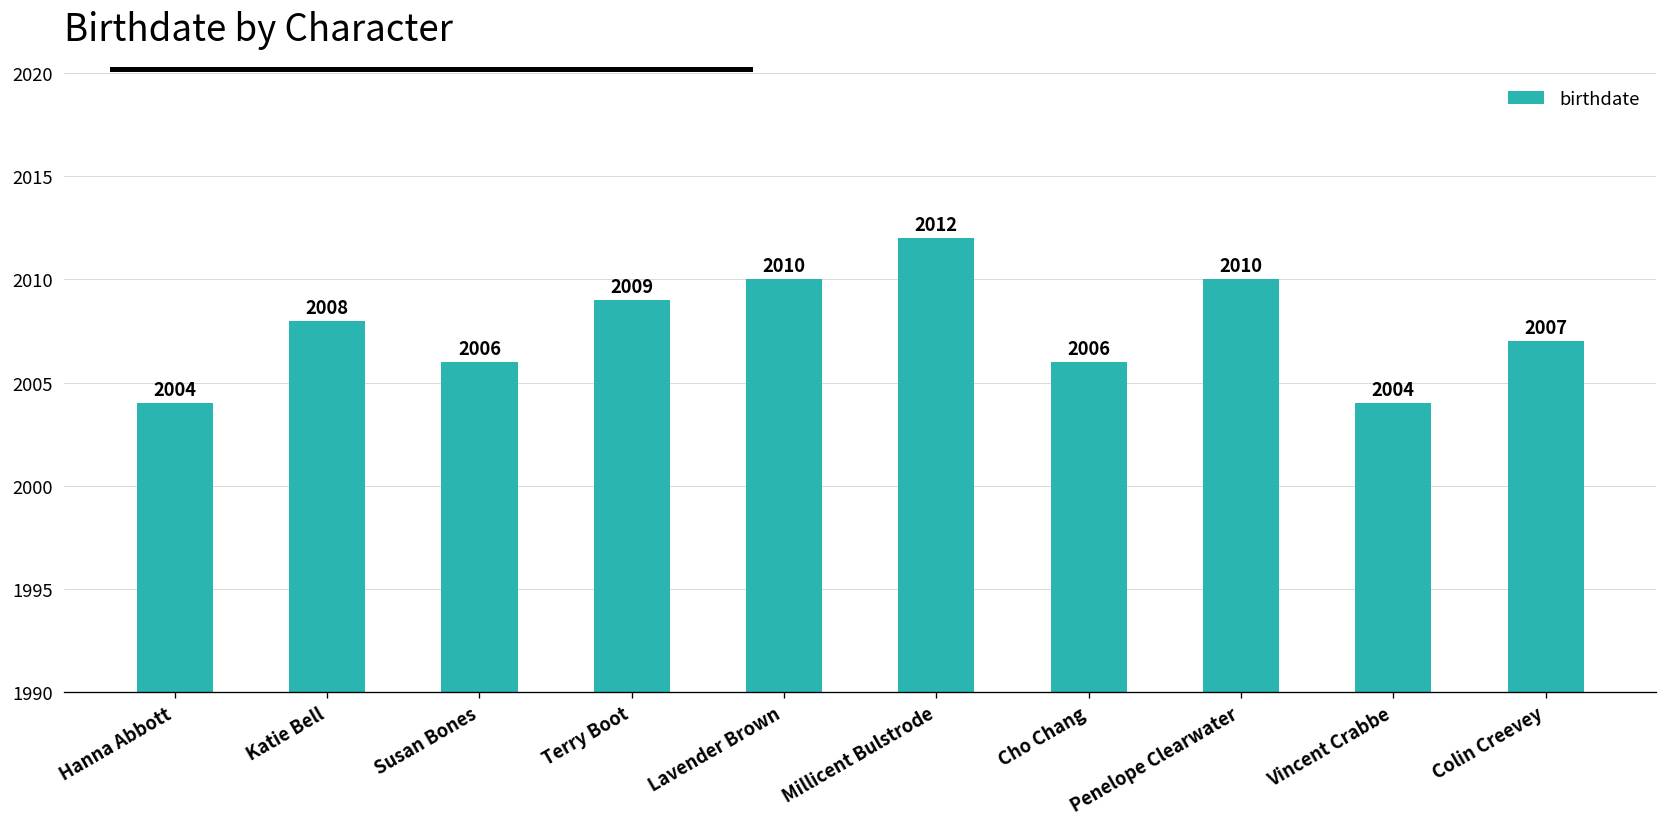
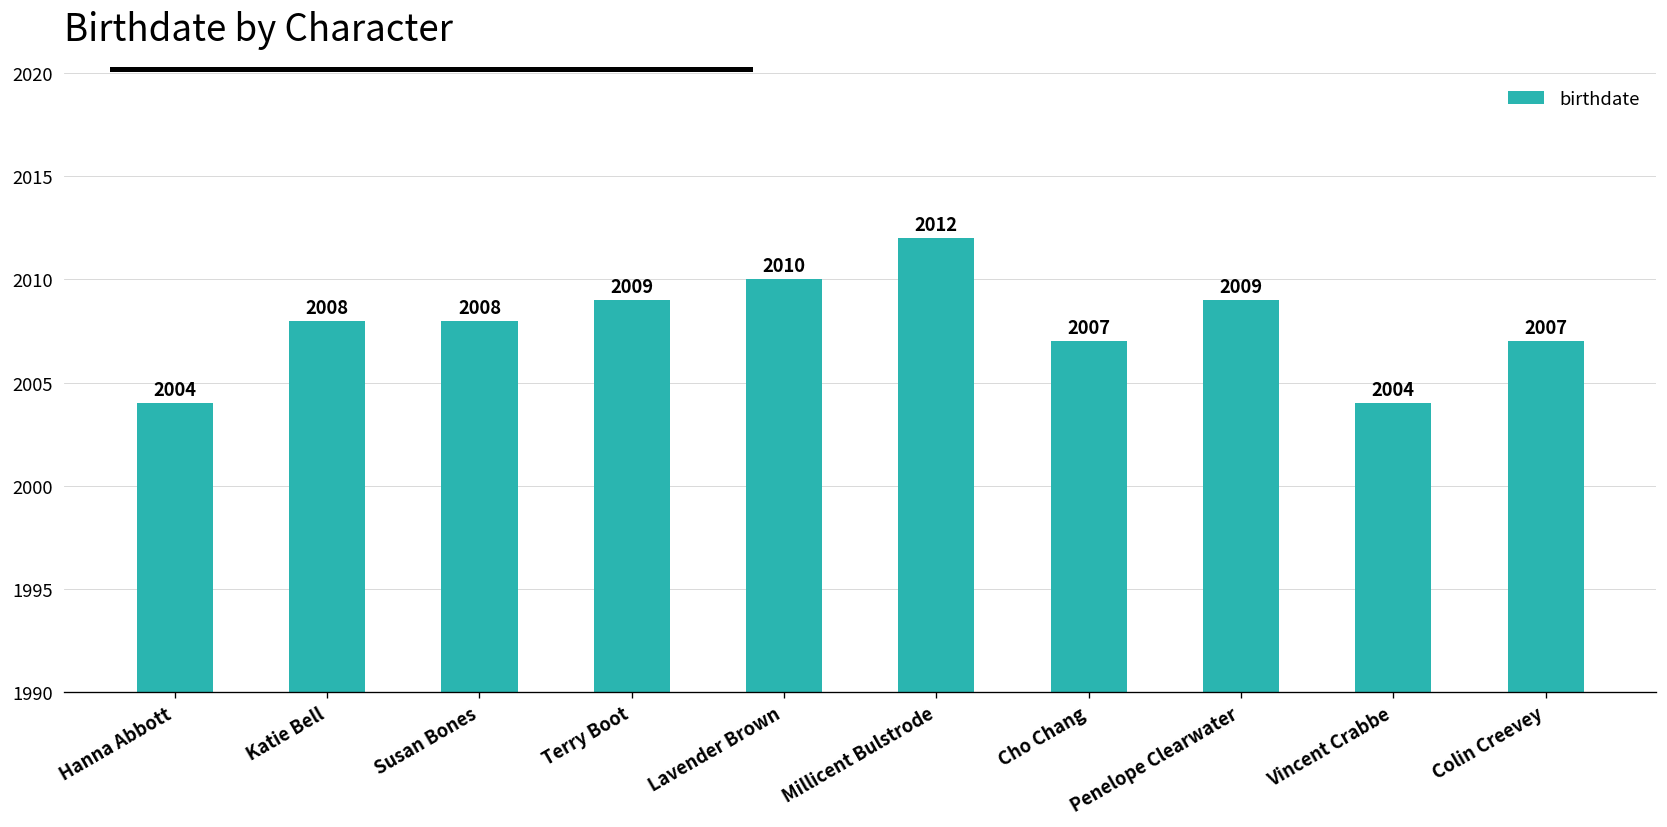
  {
    "Hanna Abbott": 2004,
    "Katie Bell": 2008,
-   "Susan Bones": 2006,
+   "Susan Bones": 2008,
    "Terry Boot": 2009,
    "Lavender Brown": 2010,
    "Millicent Bulstrode": 2012,
-   "Cho Chang": 2006,
-   "Penelope Clearwater": 2010,
+   "Cho Chang": 2007,
+   "Penelope Clearwater": 2009,
    "Vincent Crabbe": 2004,
    "Colin Creevey": 2007
  }
